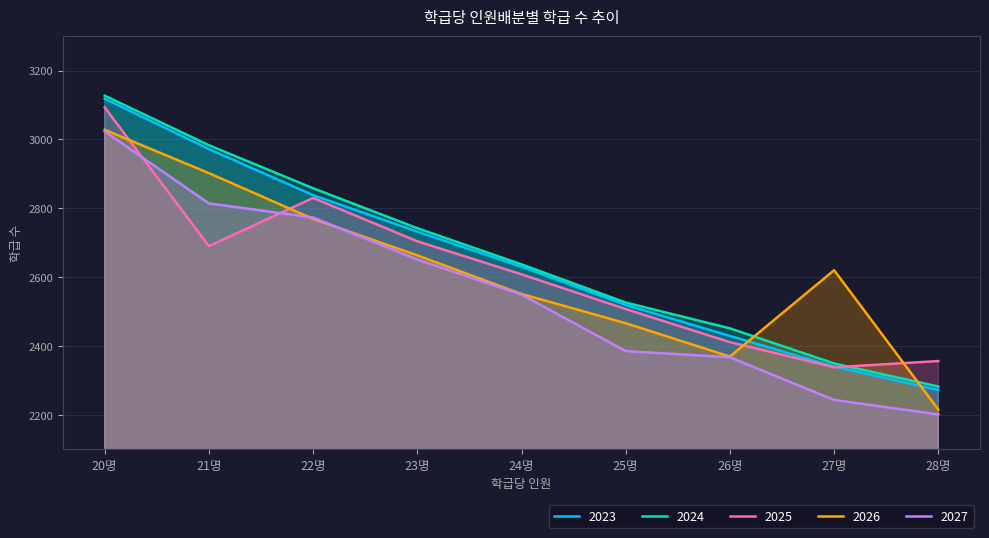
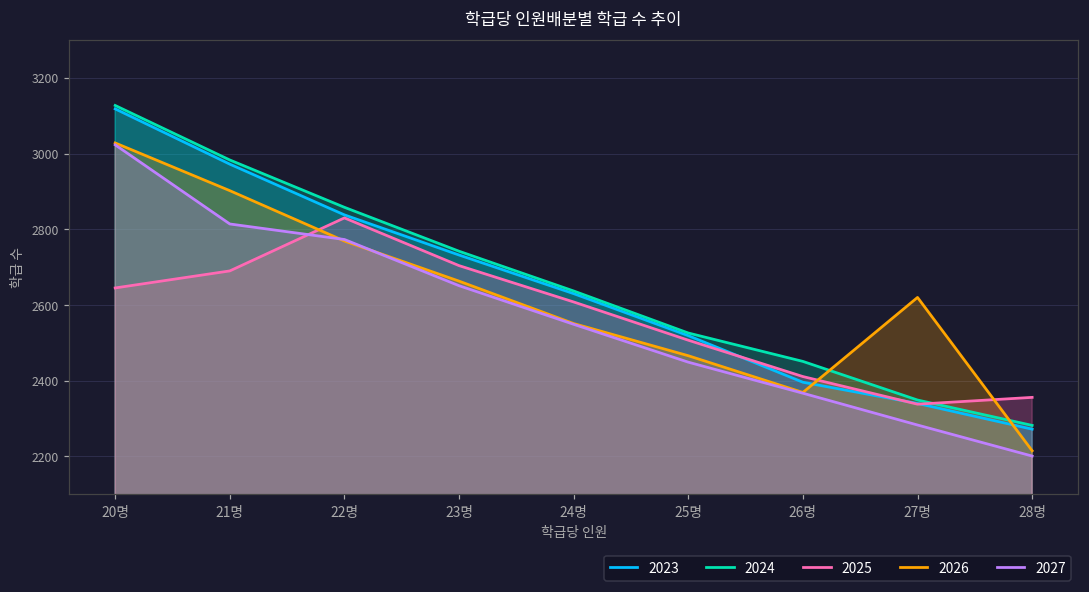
  {
    "2023": {
      "20명": 3120,
      "21명": 2970,
      "22명": 2840,
      "23명": 2730,
-     "26명": 2430,
+     "26명": 2400,
      "28명": 2270
    },
    "2024": {
      "20명": 3130,
      "21명": 2980,
      "22명": 2860,
      "23명": 2740,
      "26명": 2450,
      "27명": 2350,
      "28명": 2280
    },
    "2025": {
-     "20명": 3090,
+     "20명": 2650,
      "21명": 2690,
      "22명": 2830,
      "23명": 2700,
      "24명": 2610,
      "25명": 2510,
      "26명": 2410,
      "28명": 2360
    },
    "2026": {
      "21명": 2900,
      "23명": 2660,
      "25명": 2470,
      "27명": 2620,
      "28명": 2220
    },
    "2027": {
      "21명": 2810,
      "23명": 2650,
-     "25명": 2390,
-     "27명": 2240,
+     "25명": 2450,
+     "27명": 2280,
      "28명": 2200
    }
  }
